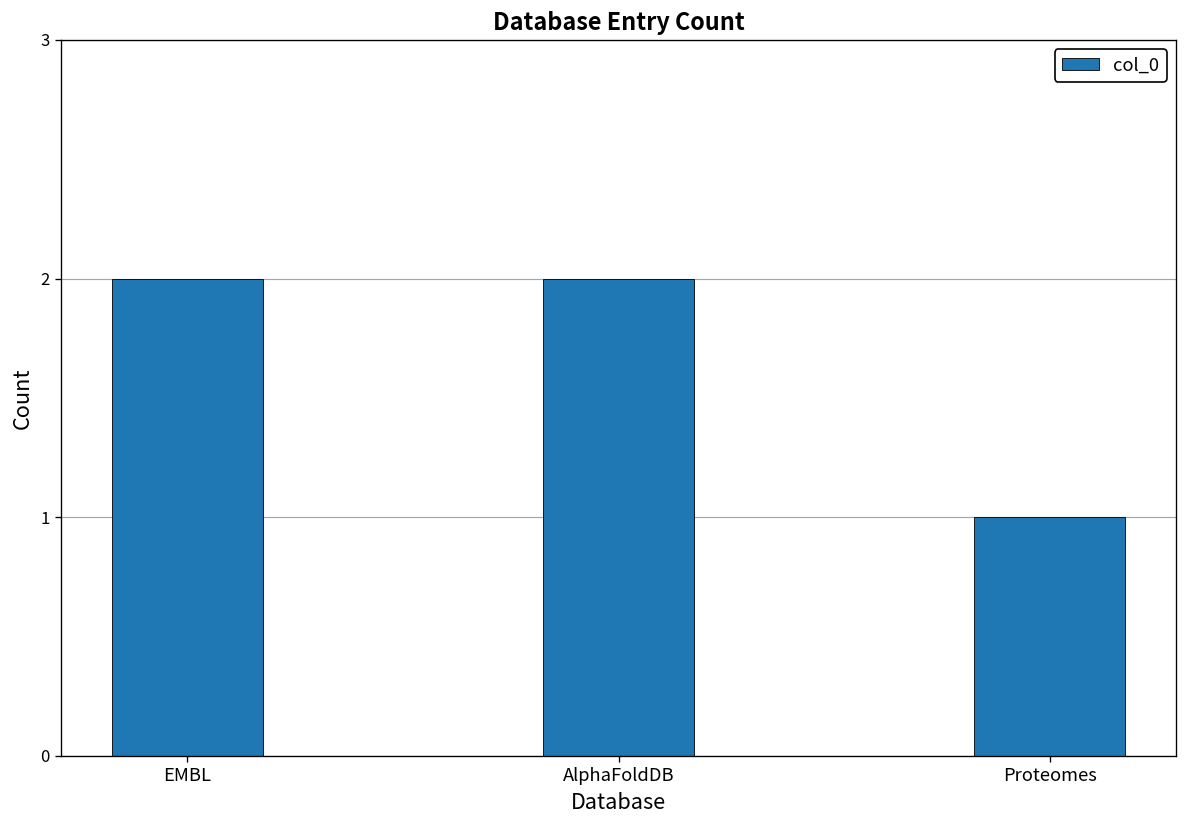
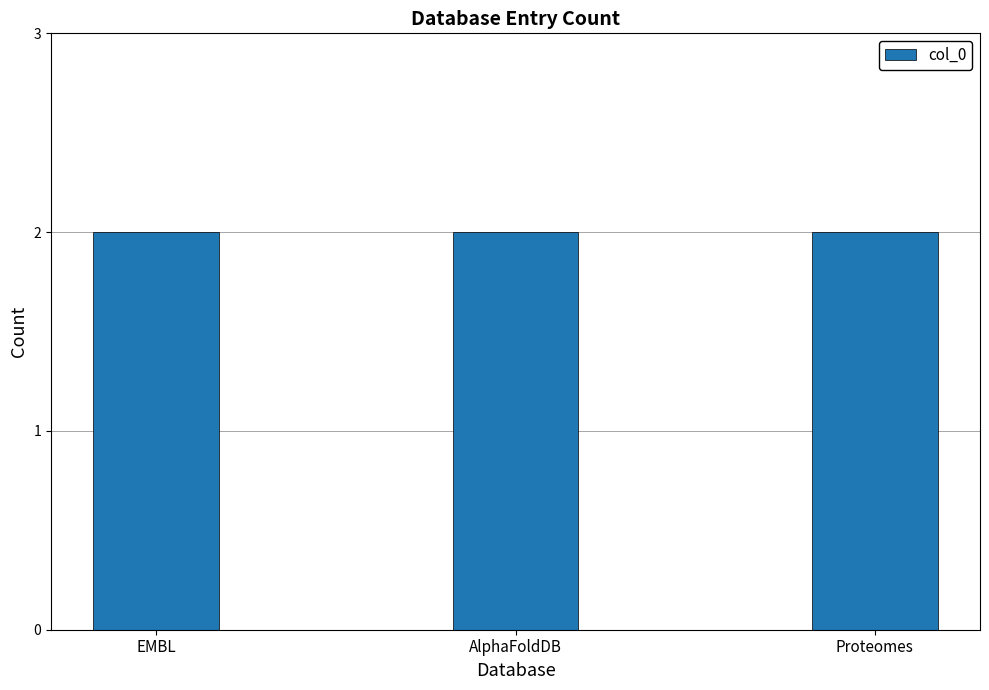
  {
    "EMBL": 2,
    "AlphaFoldDB": 2,
-   "Proteomes": 1
+   "Proteomes": 2
  }
